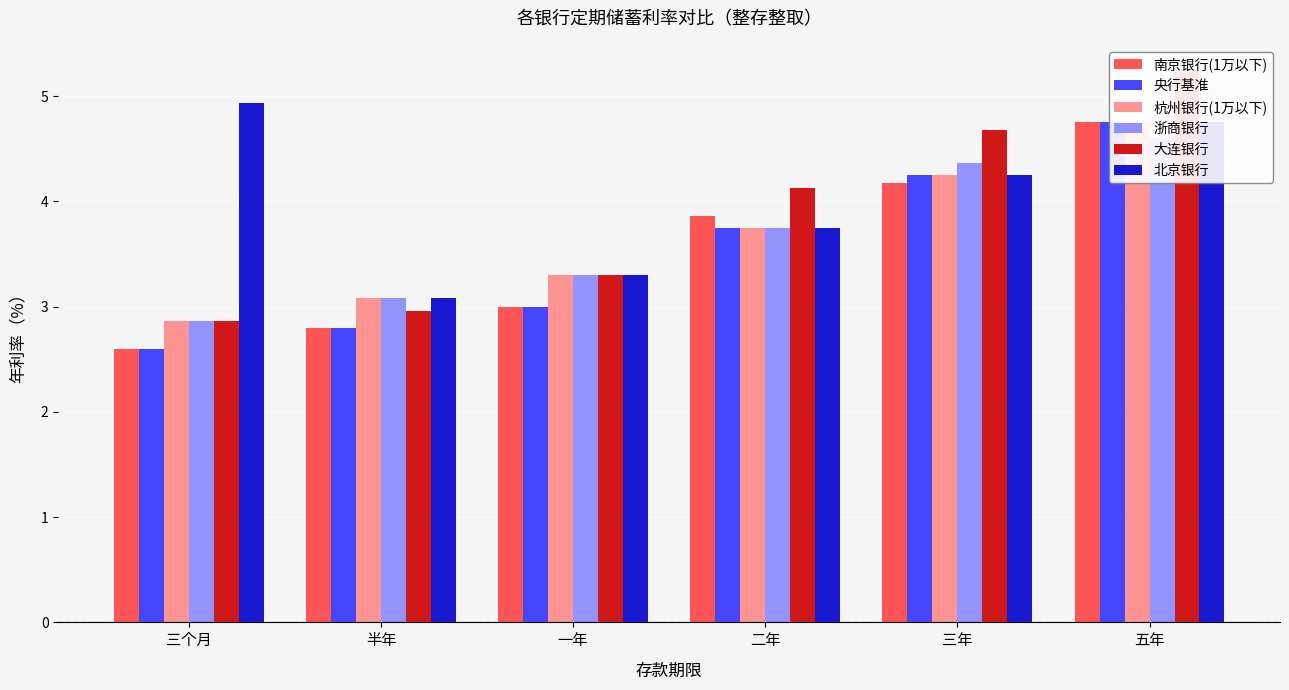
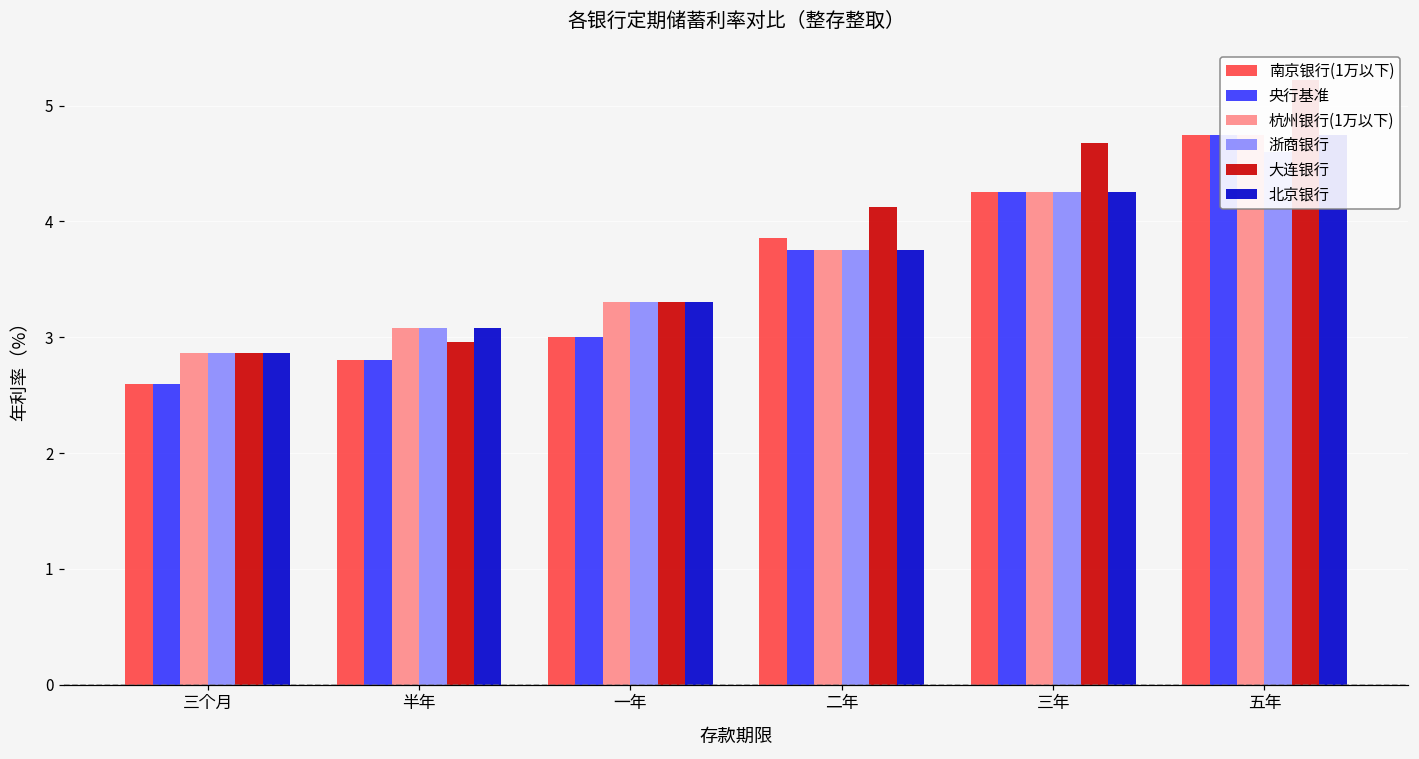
  {
    "南京银行(1万以下)": {
      "三个月": 2.60,
      "半年": 2.80,
      "一年": 3.00,
      "二年": 3.86,
-     "三年": 4.17,
+     "三年": 4.25,
      "五年": 4.75
    },
    "央行基准": {
      "三个月": 2.60,
      "半年": 2.80,
      "一年": 3.00,
      "二年": 3.75,
      "三年": 4.25
    },
    "杭州银行(1万以下)": {
      "三个月": 2.86,
      "半年": 3.08,
      "一年": 3.30,
      "二年": 3.75,
      "三年": 4.25
    },
    "浙商银行": {
      "三个月": 2.86,
      "半年": 3.08,
      "一年": 3.30,
      "二年": 3.75,
-     "三年": 4.36
+     "三年": 4.25
    },
    "大连银行": {
      "三个月": 2.86,
      "半年": 2.96,
      "一年": 3.30,
      "二年": 4.13,
      "三年": 4.68
    },
    "北京银行": {
-     "三个月": 4.93,
+     "三个月": 2.86,
      "半年": 3.08,
      "一年": 3.30,
      "二年": 3.75,
      "三年": 4.25
    }
  }
